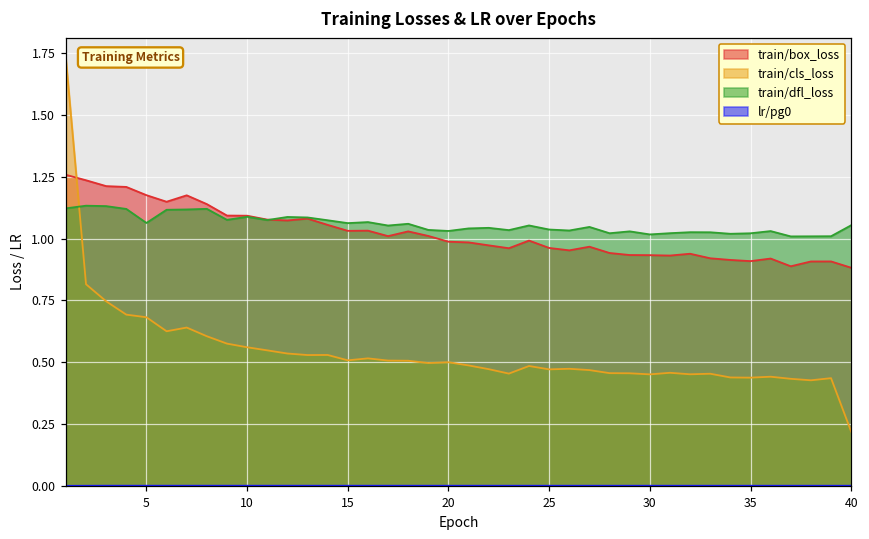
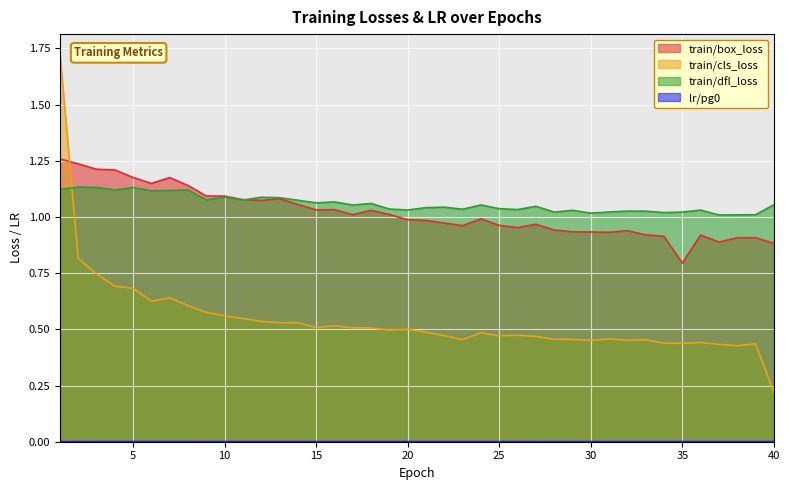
  {
    "train/box_loss": {
      "5": 1.18,
      "15": 1.03,
      "20": 0.99,
      "25": 0.96,
      "30": 0.93,
-     "35": 0.91,
+     "35": 0.79,
      "40": 0.88
    },
    "train/cls_loss": {
      "5": 0.68,
      "10": 0.56,
      "15": 0.51,
      "20": 0.50,
      "25": 0.47,
      "30": 0.45,
      "35": 0.44,
      "40": 0.22
    },
    "train/dfl_loss": {
-     "5": 1.06,
+     "5": 1.13,
      "15": 1.06,
      "20": 1.03,
      "25": 1.04,
      "30": 1.02,
      "35": 1.02,
      "40": 1.05
    },
    "lr/pg0": {
      "5": 0.00,
      "10": 0.00,
      "15": 0.00,
      "20": 0.00,
      "25": 0.00,
      "30": 0.00,
      "35": 0.00,
      "40": 0.00
    }
  }
